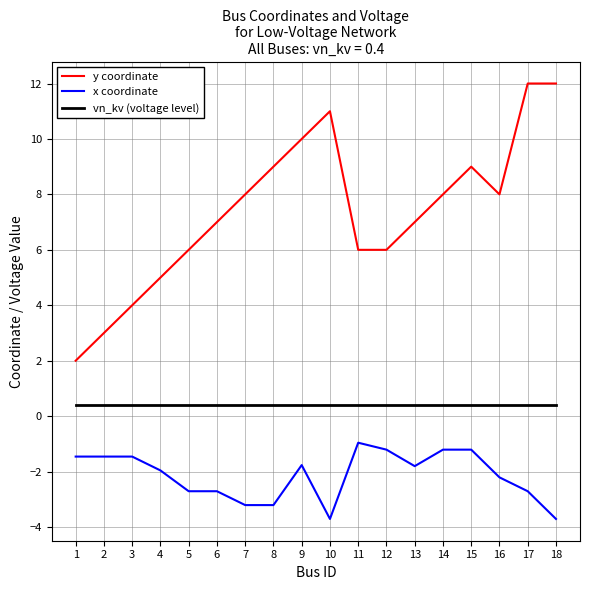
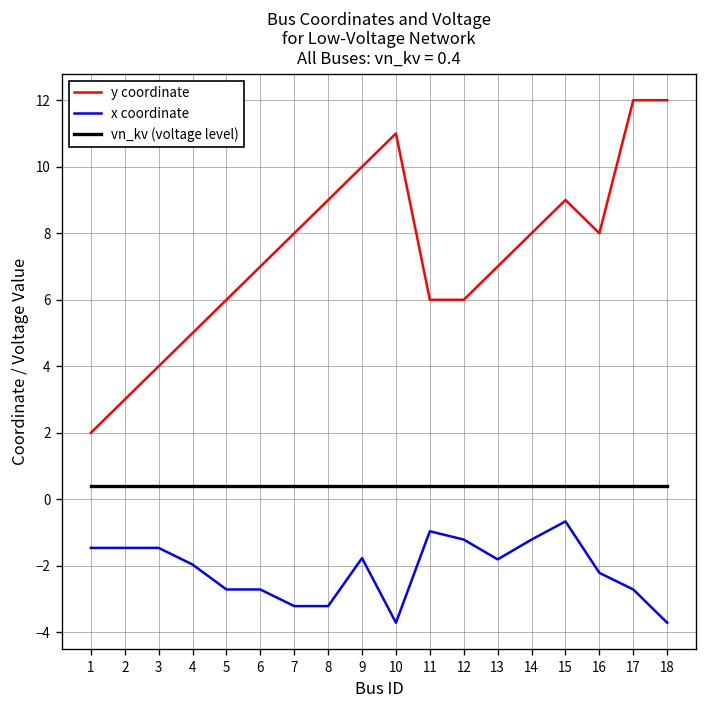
  {
    "y coordinate": {
      "1": 2.0,
      "2": 3.0,
      "3": 4.0,
      "4": 5.0,
      "5": 6.0,
      "6": 7.0,
      "7": 8.0,
      "8": 9.0,
      "9": 10.0,
      "10": 11.0,
      "11": 6.0,
      "12": 6.0,
      "13": 7.0,
      "14": 8.0,
      "15": 9.0,
      "16": 8.0,
      "17": 12.0,
      "18": 12.0
    },
    "x coordinate": {
      "1": -1.5,
      "2": -1.5,
      "3": -1.5,
      "4": -2.0,
      "5": -2.7,
      "6": -2.7,
      "7": -3.2,
      "8": -3.2,
      "9": -1.8,
      "10": -3.7,
      "11": -1.0,
      "12": -1.2,
      "13": -1.8,
      "14": -1.2,
-     "15": -1.2,
+     "15": -0.7,
      "16": -2.2,
      "17": -2.7,
      "18": -3.7
    },
    "vn_kv (voltage level)": {
      "1": 0.4,
      "2": 0.4,
      "3": 0.4,
      "4": 0.4,
      "5": 0.4,
      "6": 0.4,
      "7": 0.4,
      "8": 0.4,
      "9": 0.4,
      "10": 0.4,
      "11": 0.4,
      "12": 0.4,
      "13": 0.4,
      "14": 0.4,
      "15": 0.4,
      "16": 0.4,
      "17": 0.4,
      "18": 0.4
    }
  }
